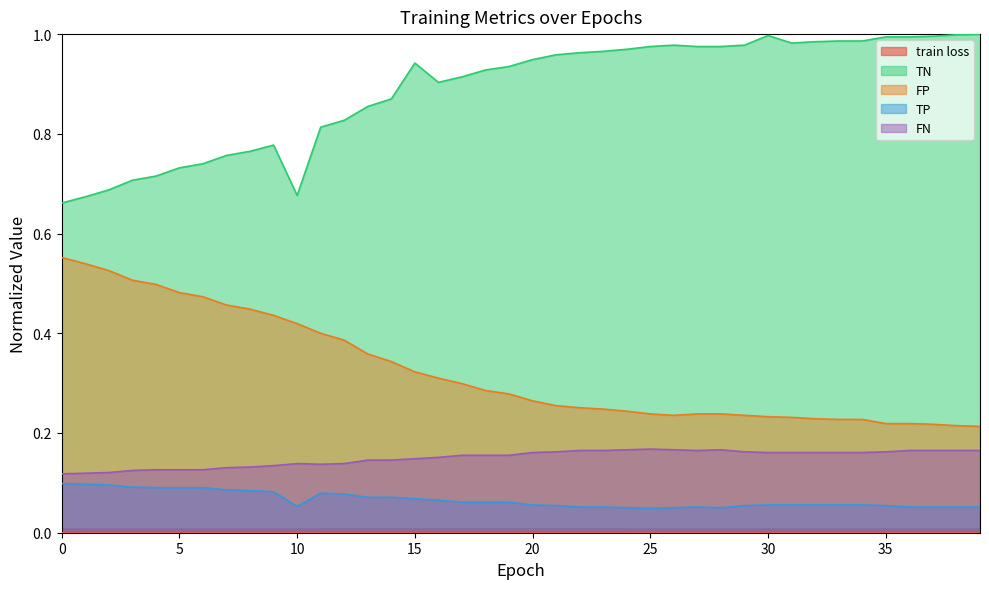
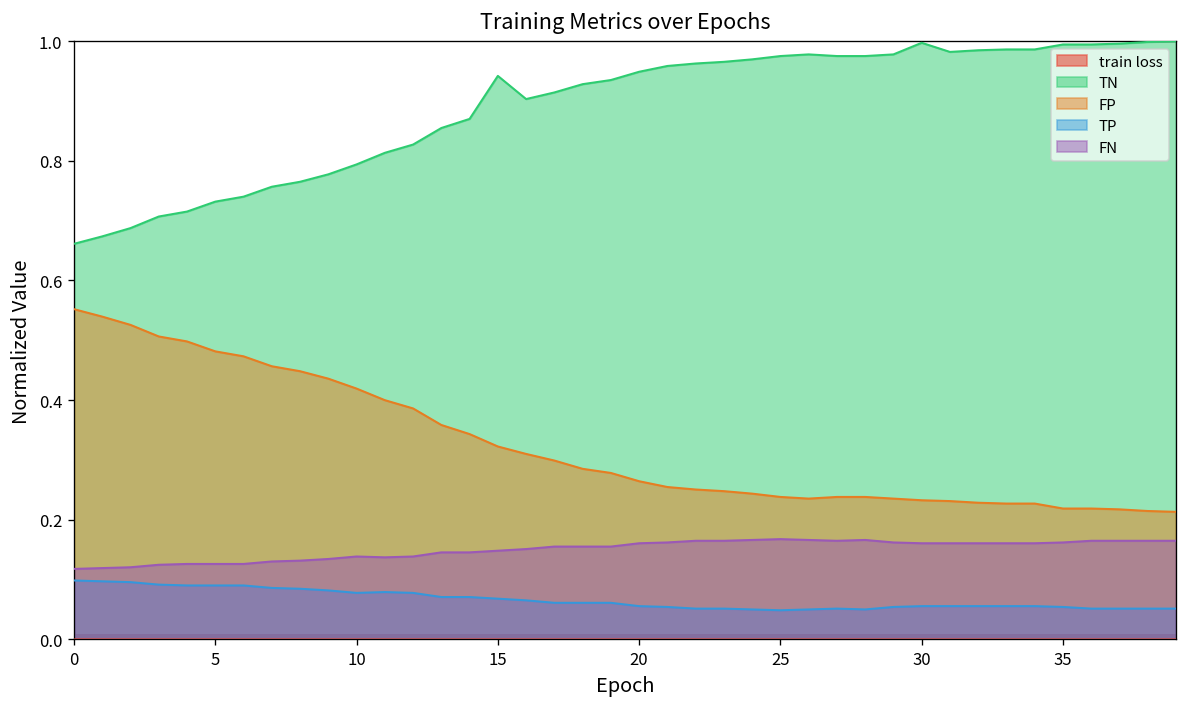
  {
    "TN": {
      "0": 0.66,
      "5": 0.73,
-     "10": 0.68,
+     "10": 0.79,
      "15": 0.94,
      "20": 0.95,
      "25": 0.98,
      "30": 1.00,
      "35": 0.99
    },
    "TP": {
      "0": 0.10,
      "5": 0.09,
-     "10": 0.05,
+     "10": 0.08,
      "15": 0.07,
      "20": 0.06,
      "25": 0.05,
      "30": 0.06,
      "35": 0.05
    },
    "FN": {
      "0": 0.12,
      "5": 0.13,
      "10": 0.14,
      "15": 0.15,
      "20": 0.16,
      "25": 0.17,
      "30": 0.16,
      "35": 0.16
    }
  }
